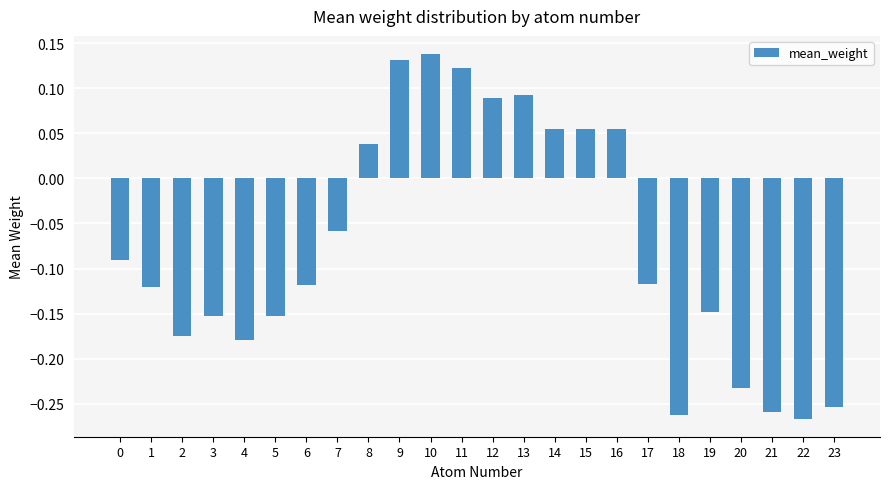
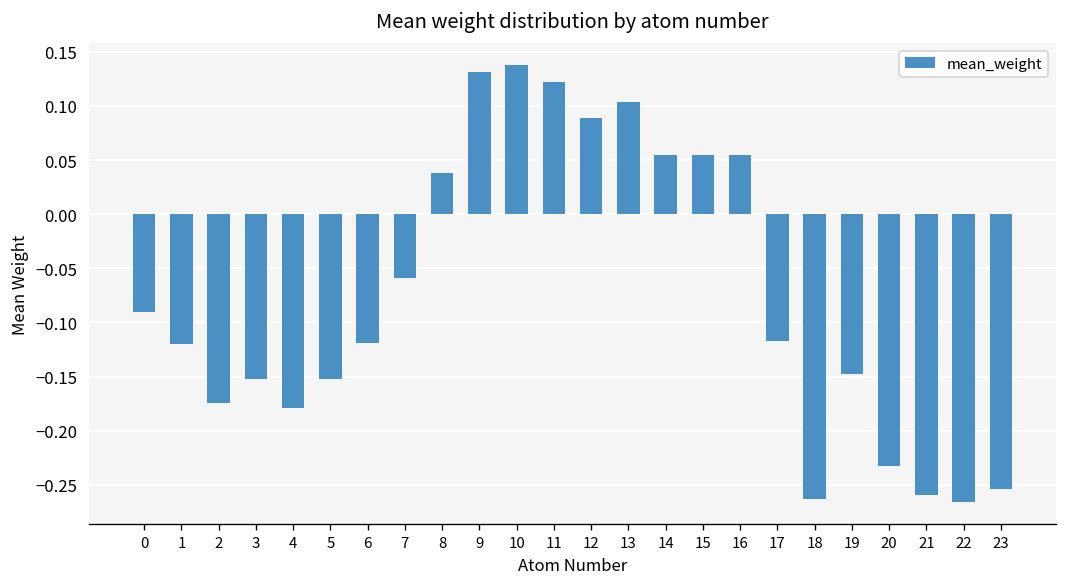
  {
    "0": -0.09,
    "1": -0.12,
    "2": -0.17,
    "3": -0.15,
    "4": -0.18,
    "5": -0.15,
    "6": -0.12,
    "7": -0.06,
    "8": 0.04,
    "9": 0.13,
    "10": 0.14,
    "11": 0.12,
    "12": 0.09,
-   "13": 0.09,
+   "13": 0.10,
    "14": 0.05,
    "15": 0.05,
    "16": 0.05,
    "17": -0.12,
    "18": -0.26,
    "19": -0.15,
    "20": -0.23,
    "21": -0.26,
    "22": -0.27,
    "23": -0.25
  }
